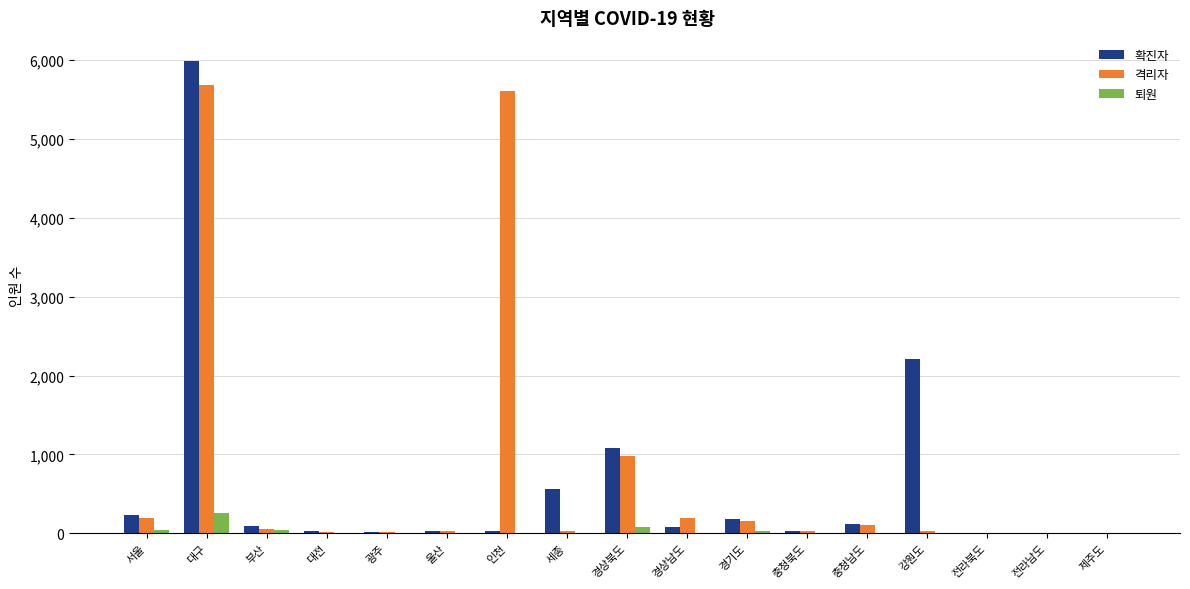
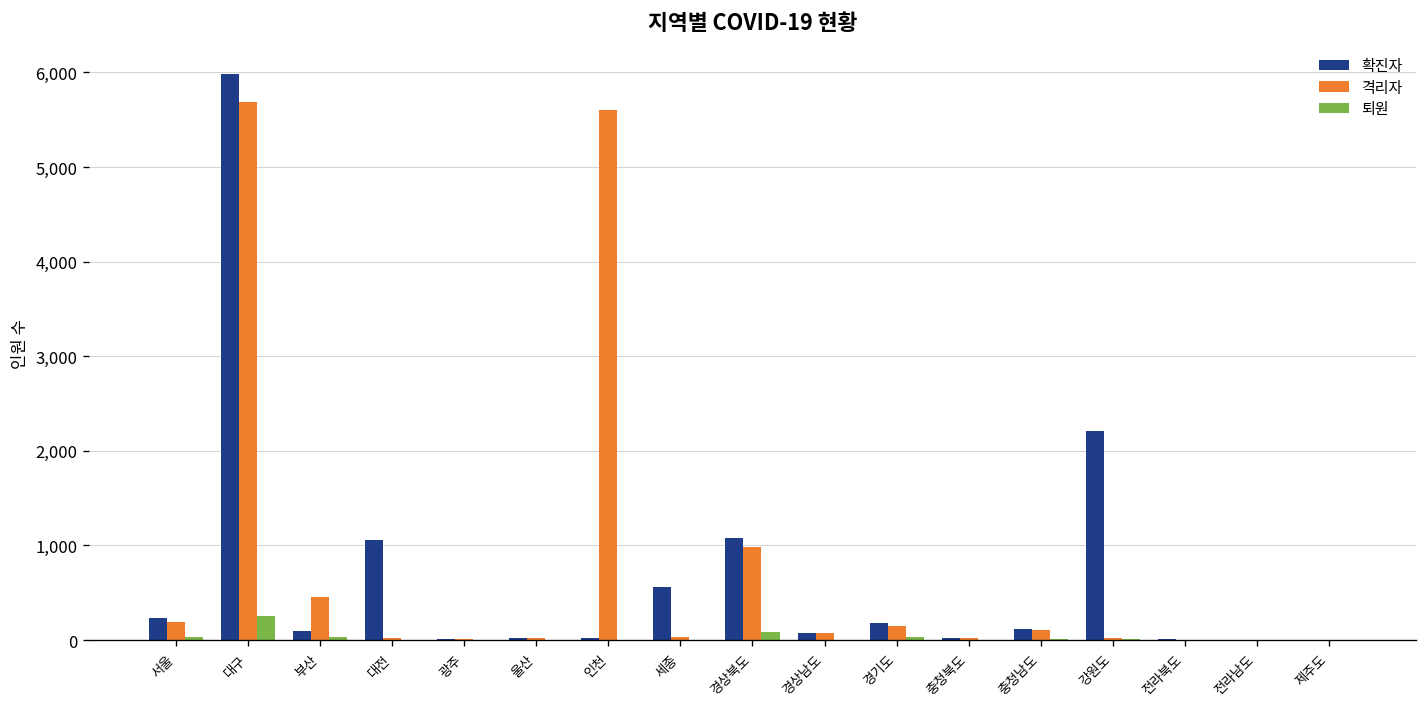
  {
    "확진자": {
      "서울": "200",
      "대구": "6,000",
      "부산": "100",
-     "대전": "0",
+     "대전": "1,100",
      "세종": "600",
      "경상북도": "1,100",
      "경상남도": "100",
      "경기도": "200",
      "충청남도": "100",
      "강원도": "2,200"
    },
    "격리자": {
      "서울": "200",
      "대구": "5,700",
-     "부산": "100",
+     "부산": "500",
      "인천": "5,600",
      "경상북도": "1,000",
-     "경상남도": "200",
+     "경상남도": "100",
      "경기도": "100",
      "충청남도": "100"
    },
    "퇴원": {
      "서울": "0",
      "대구": "300",
      "부산": "0",
      "세종": "0",
      "경상북도": "100"
    }
  }
